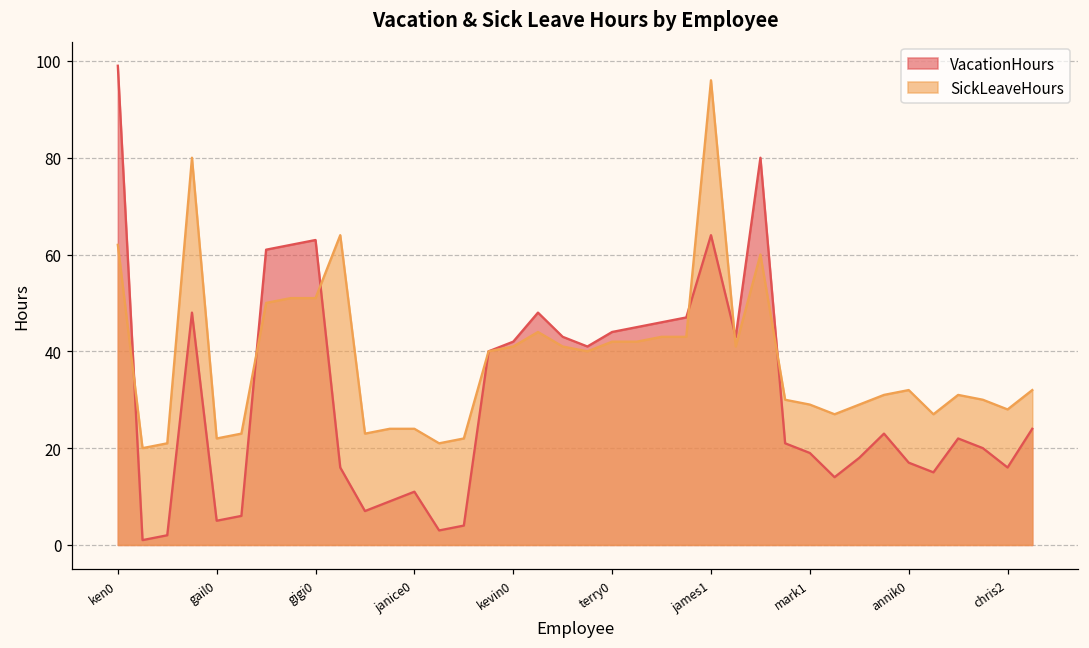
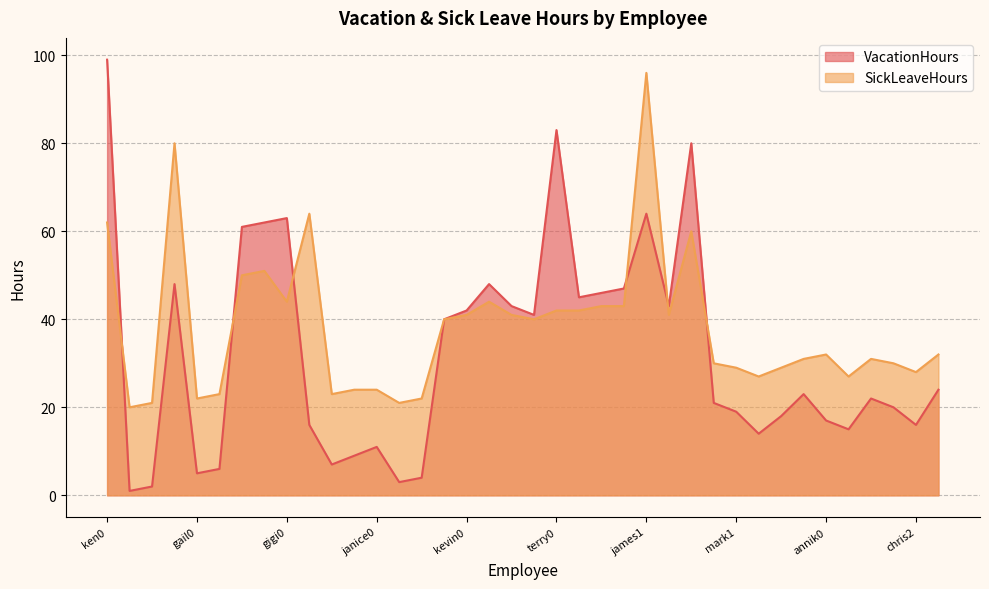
  {
    "VacationHours": {
      "ken0": 99,
      "gail0": 5,
      "gigi0": 63,
      "janice0": 11,
      "kevin0": 42,
-     "terry0": 44,
+     "terry0": 83,
      "james1": 64,
      "mark1": 19,
      "annik0": 17,
      "chris2": 16
    },
    "SickLeaveHours": {
      "ken0": 62,
      "gail0": 22,
-     "gigi0": 51,
+     "gigi0": 44,
      "janice0": 24,
      "kevin0": 41,
      "terry0": 42,
      "james1": 96,
      "mark1": 29,
      "annik0": 32,
      "chris2": 28
    }
  }
